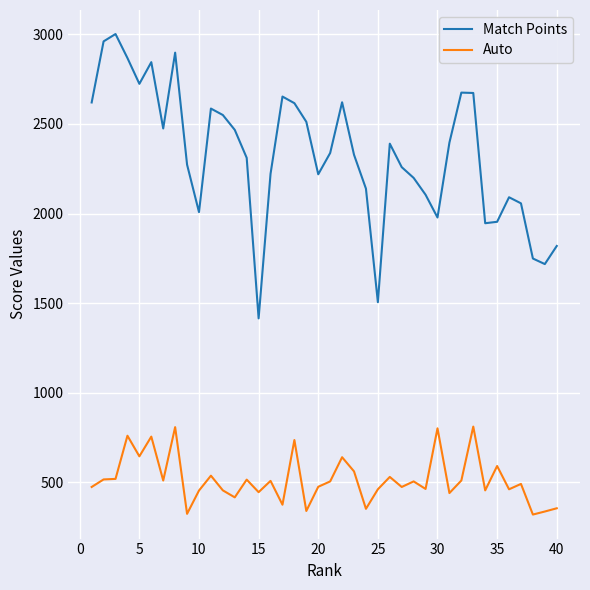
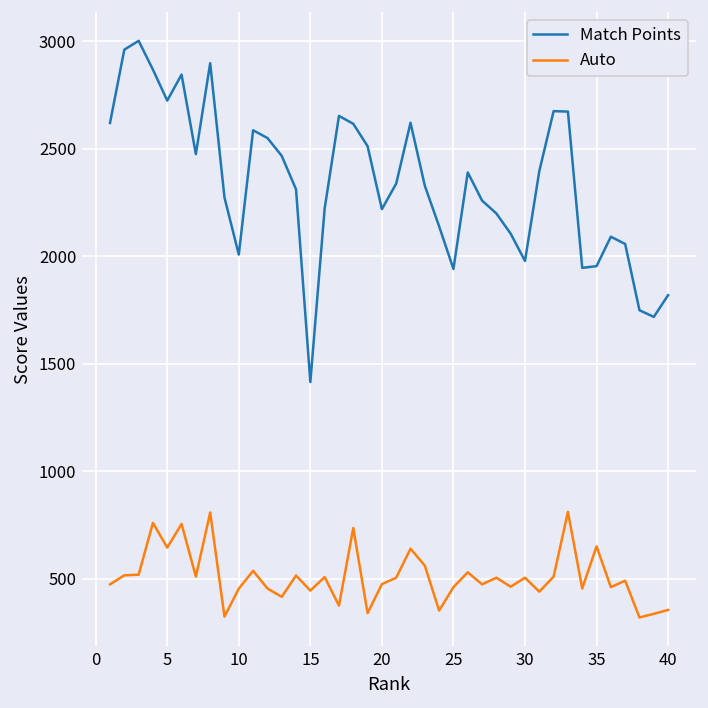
  {
    "Match Points": {
      "5": 2720,
      "10": 2010,
      "15": 1410,
      "20": 2220,
-     "25": 1510,
+     "25": 1940,
      "30": 1980,
      "35": 1950,
      "40": 1820
    },
    "Auto": {
      "5": 650,
      "10": 450,
      "15": 450,
      "20": 480,
      "25": 460,
-     "30": 800,
-     "35": 590,
+     "30": 510,
+     "35": 650,
      "40": 360
    }
  }
